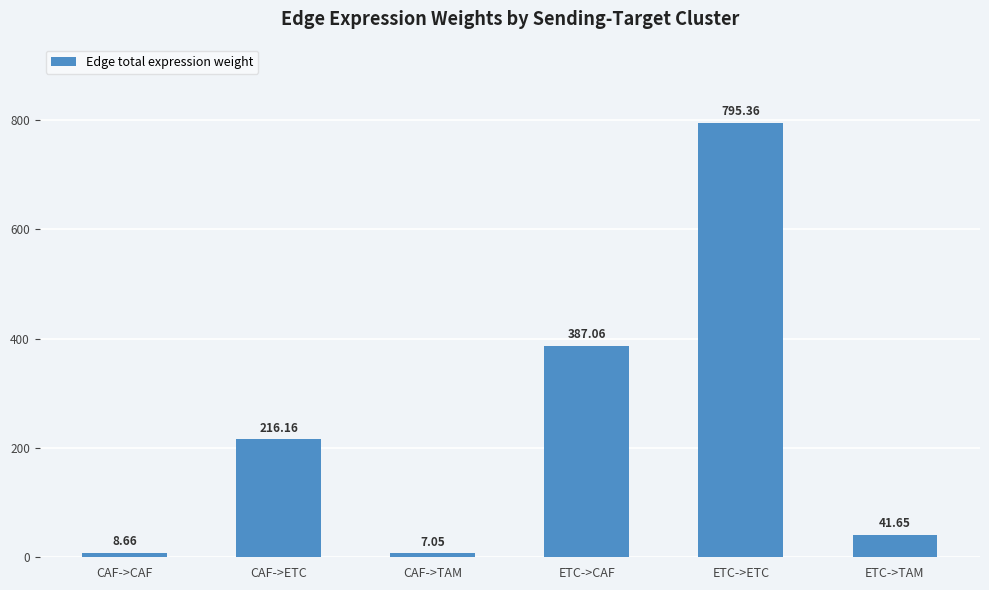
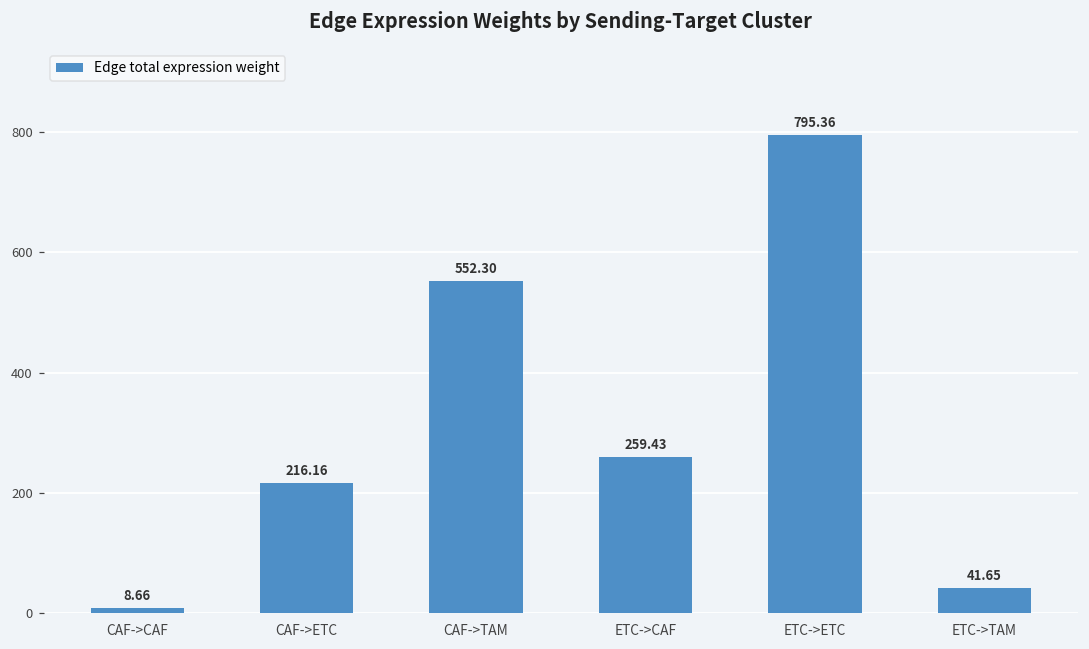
  {
    "CAF->CAF": 8.66,
    "CAF->ETC": 216.16,
-   "CAF->TAM": 7.05,
-   "ETC->CAF": 387.06,
+   "CAF->TAM": 552.30,
+   "ETC->CAF": 259.43,
    "ETC->ETC": 795.36,
    "ETC->TAM": 41.65
  }
